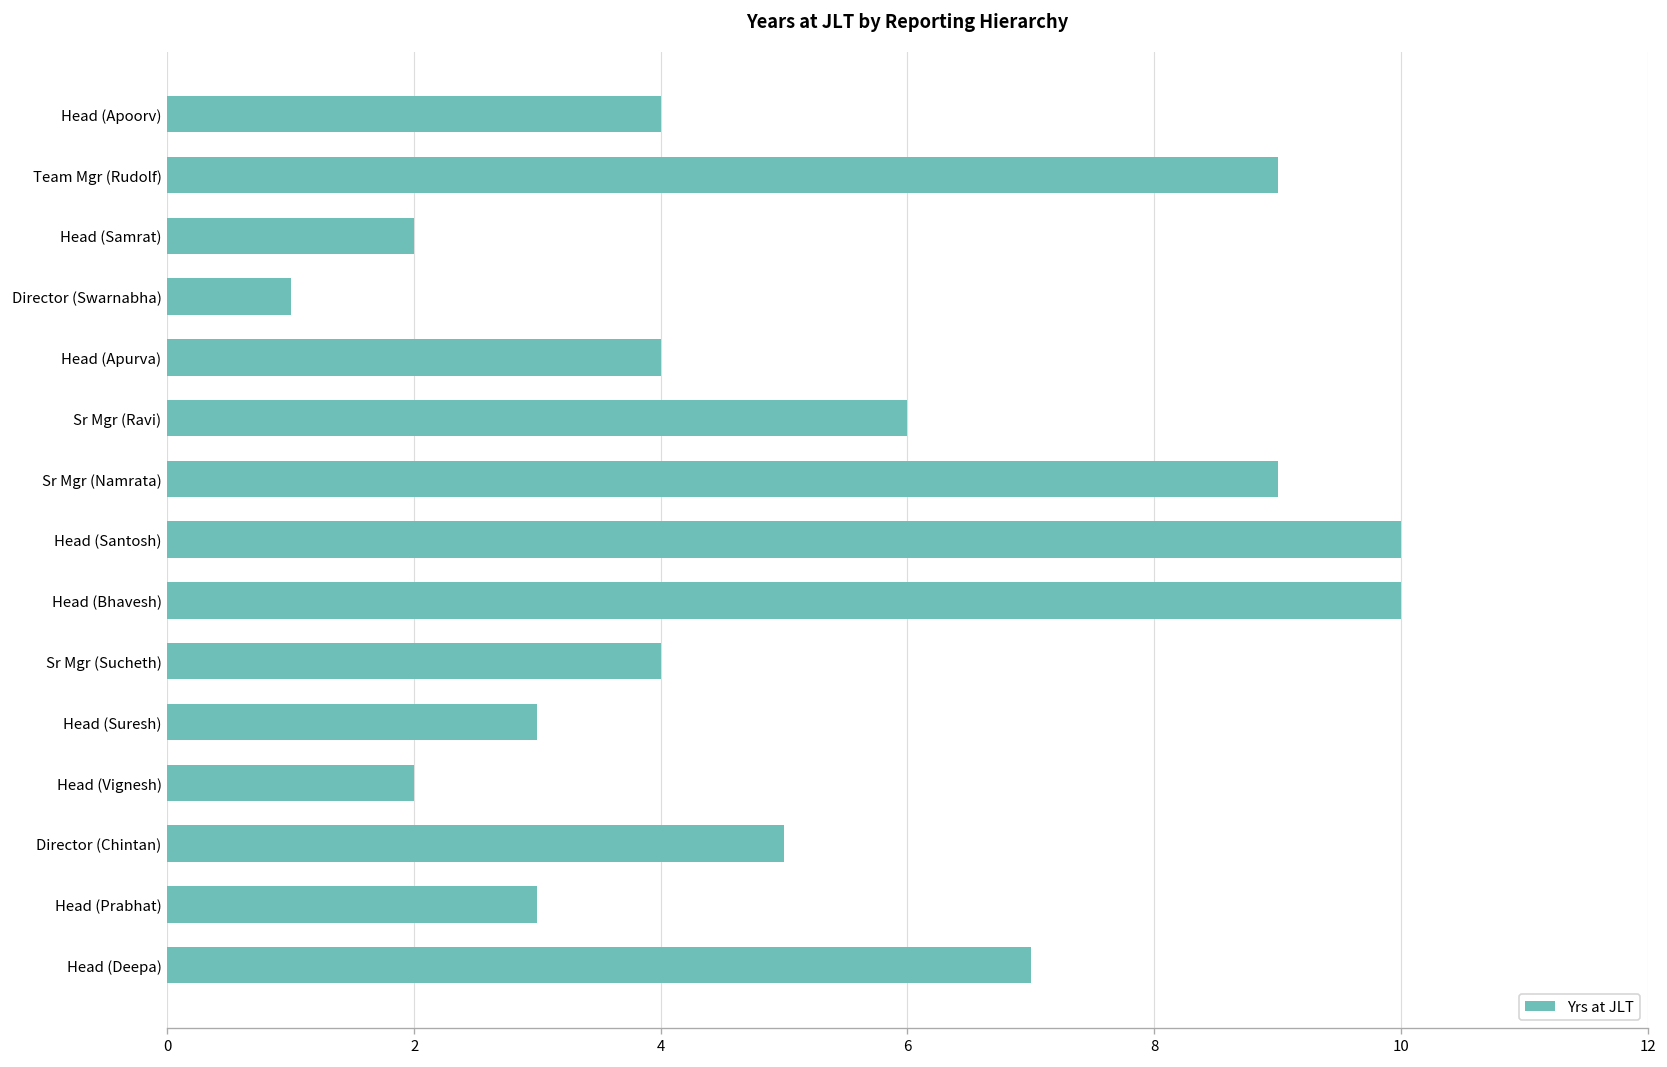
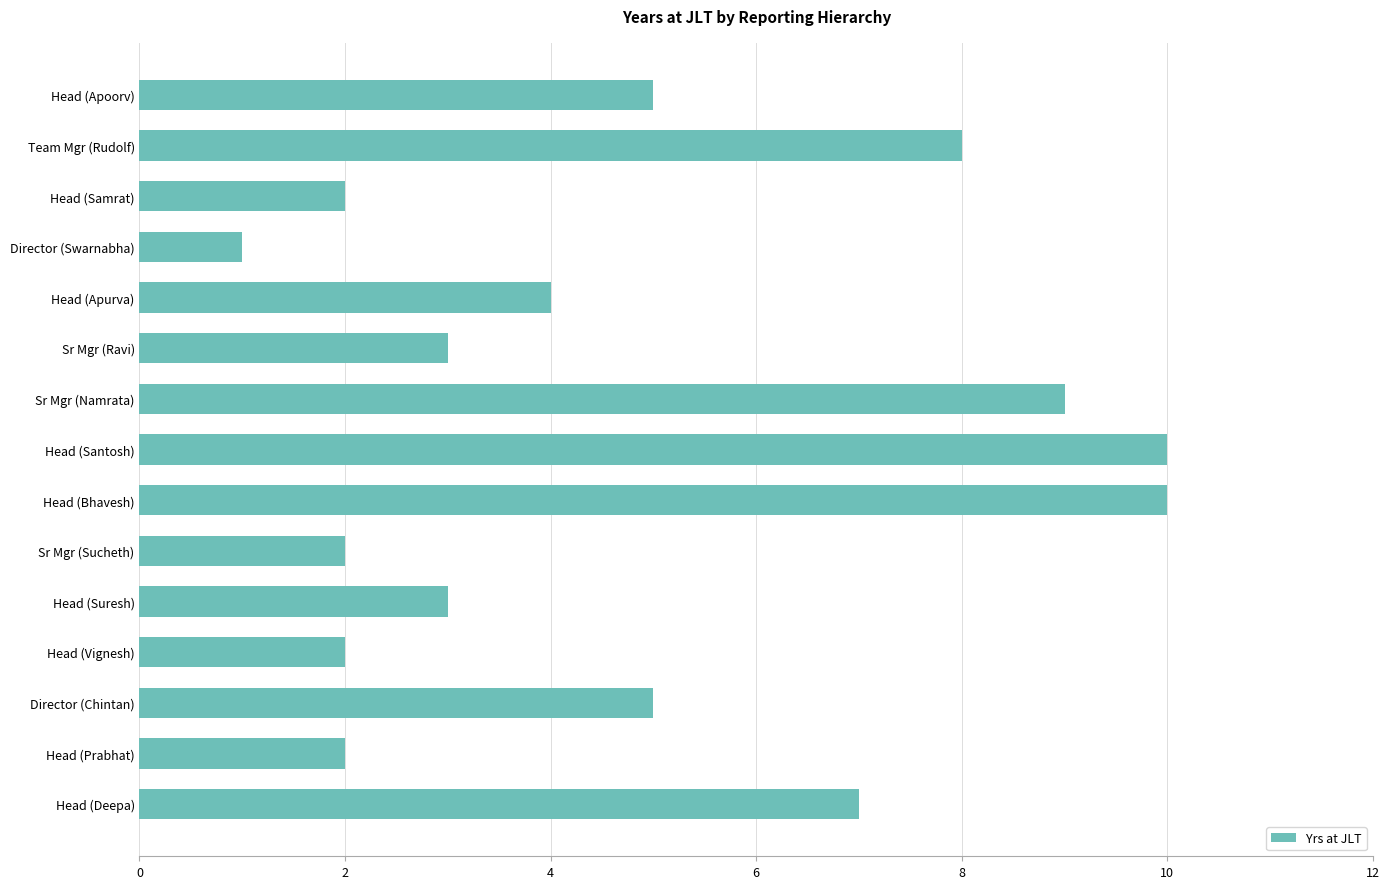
  {
-   "Head (Apoorv)": 4,
-   "Team Mgr (Rudolf)": 9,
+   "Head (Apoorv)": 5,
+   "Team Mgr (Rudolf)": 8,
    "Head (Samrat)": 2,
    "Director (Swarnabha)": 1,
    "Head (Apurva)": 4,
-   "Sr Mgr (Ravi)": 6,
+   "Sr Mgr (Ravi)": 3,
    "Sr Mgr (Namrata)": 9,
    "Head (Santosh)": 10,
    "Head (Bhavesh)": 10,
-   "Sr Mgr (Sucheth)": 4,
+   "Sr Mgr (Sucheth)": 2,
    "Head (Suresh)": 3,
    "Head (Vignesh)": 2,
    "Director (Chintan)": 5,
-   "Head (Prabhat)": 3,
+   "Head (Prabhat)": 2,
    "Head (Deepa)": 7
  }
